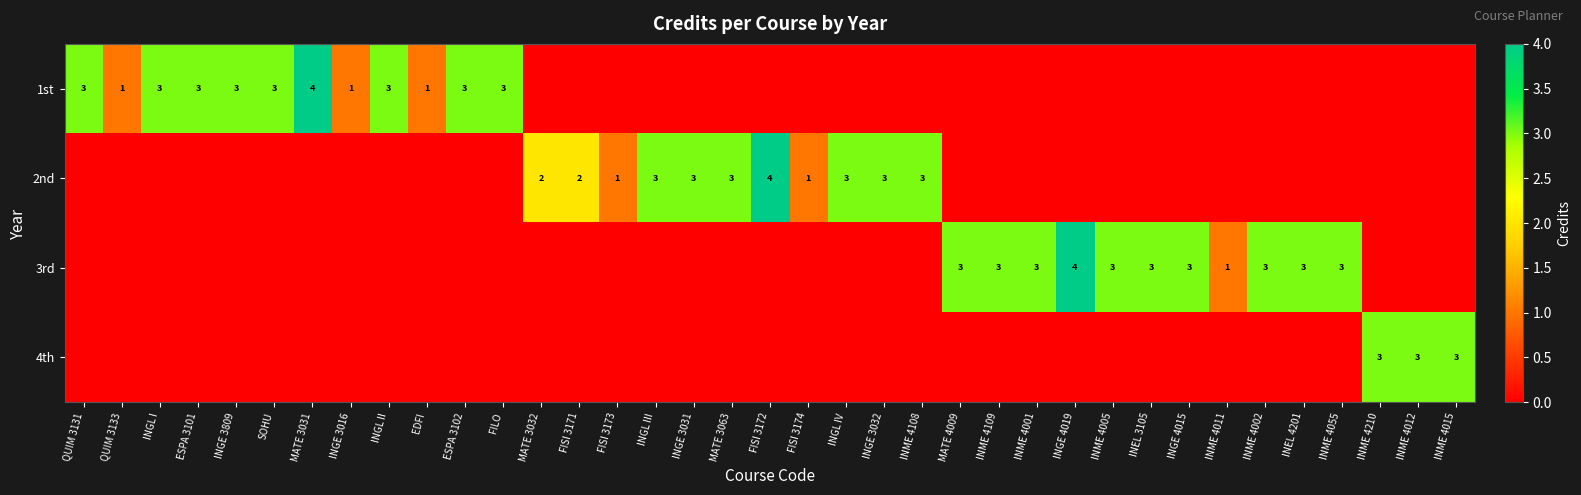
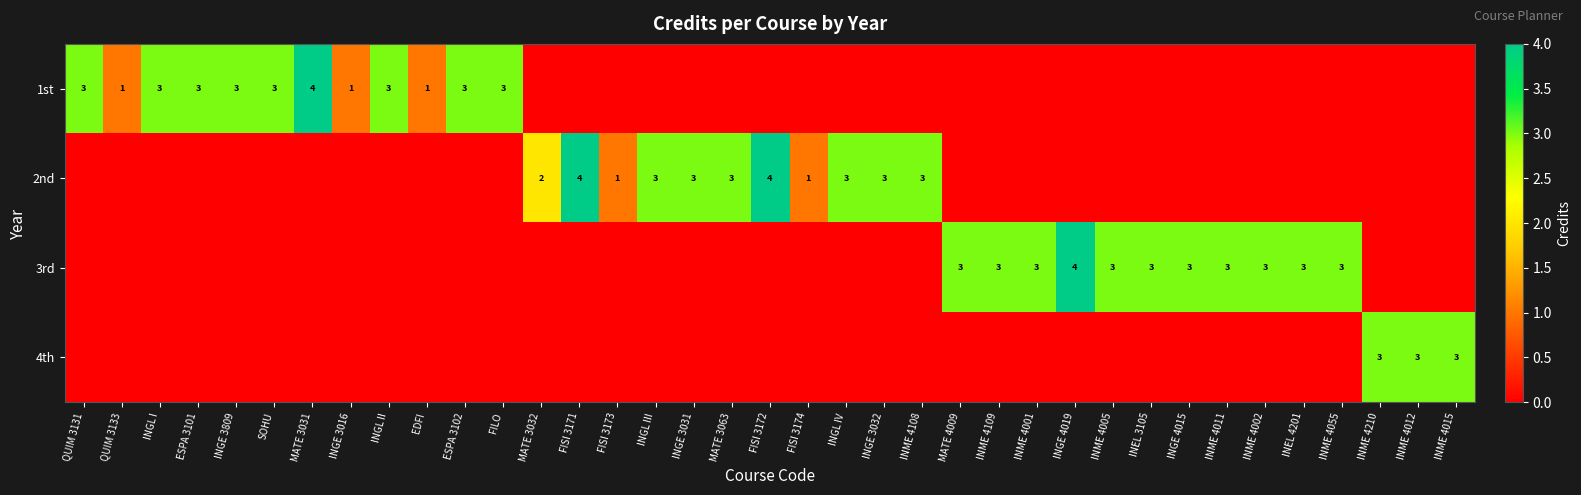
  {
    "1st": {
      "QUIM 3131": 3,
      "QUIM 3133": 1,
      "INGL I": 3,
      "ESPA 3101": 3,
      "INGE 3809": 3,
      "SOHU": 3,
      "MATE 3031": 4,
      "INGE 3016": 1,
      "INGL II": 3,
      "EDFI": 1,
      "ESPA 3102": 3,
      "FILO": 3
    },
    "2nd": {
      "MATE 3032": 2,
-     "FISI 3171": 2,
+     "FISI 3171": 4,
      "FISI 3173": 1,
      "INGL III": 3,
      "INGE 3031": 3,
      "MATE 3063": 3,
      "FISI 3172": 4,
      "FISI 3174": 1,
      "INGL IV": 3,
      "INGE 3032": 3,
      "INME 4108": 3
    },
    "3rd": {
      "MATE 4009": 3,
      "INME 4109": 3,
      "INME 4001": 3,
      "INGE 4019": 4,
      "INME 4005": 3,
      "INEL 3105": 3,
      "INGE 4015": 3,
-     "INME 4011": 1,
+     "INME 4011": 3,
      "INME 4002": 3,
      "INEL 4201": 3,
      "INME 4055": 3
    },
    "4th": {
      "INME 4210": 3,
      "INME 4012": 3,
      "INME 4015": 3
    }
  }
